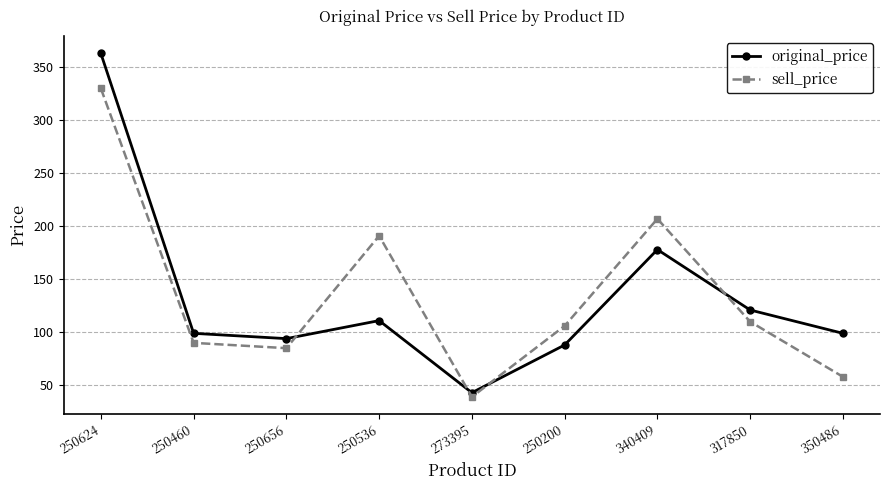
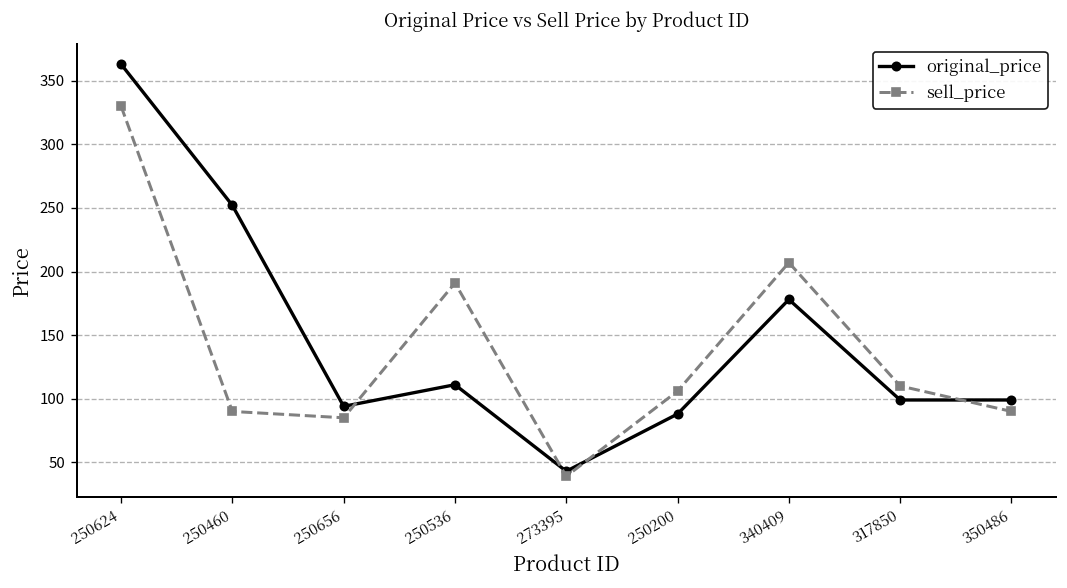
  {
    "original_price": {
      "250624": 363,
-     "250460": 99,
+     "250460": 252,
      "250656": 94,
      "250536": 111,
      "273395": 43,
      "250200": 88,
      "340409": 178,
-     "317850": 121,
+     "317850": 99,
      "350486": 99
    },
    "sell_price": {
      "250624": 330,
      "250460": 90,
      "250656": 85,
      "250536": 191,
      "273395": 39,
      "250200": 106,
      "340409": 207,
      "317850": 110,
-     "350486": 58
+     "350486": 90
    }
  }
